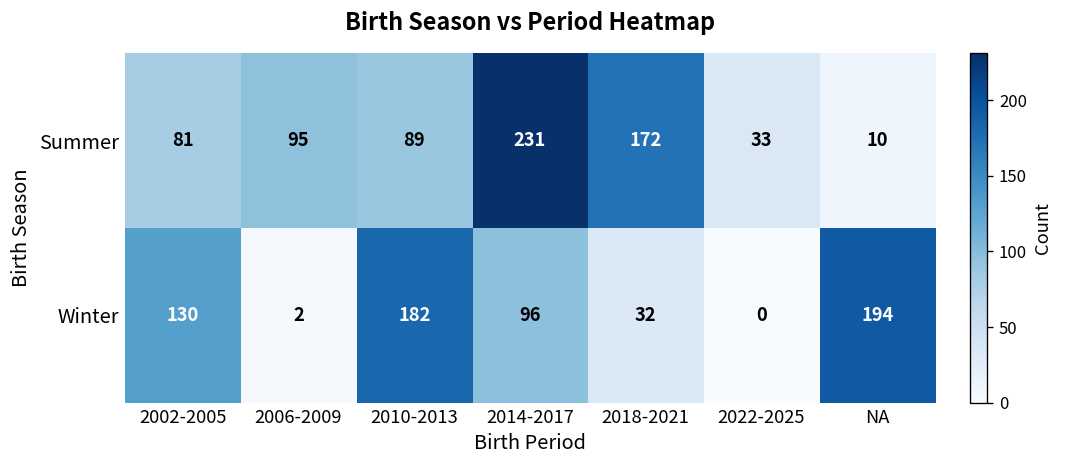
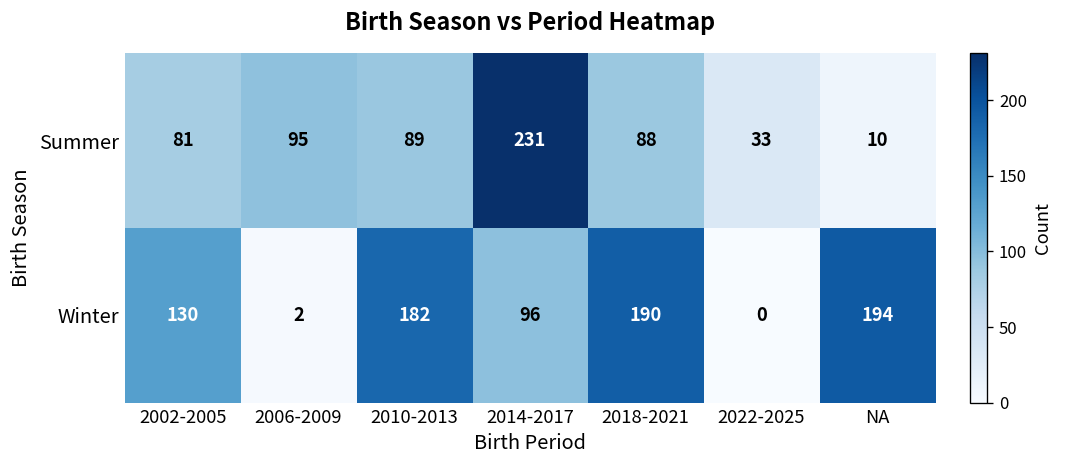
  {
    "Summer": {
      "2002-2005": 81,
      "2006-2009": 95,
      "2010-2013": 89,
      "2014-2017": 231,
-     "2018-2021": 172,
+     "2018-2021": 88,
      "2022-2025": 33,
      "NA": 10
    },
    "Winter": {
      "2002-2005": 130,
      "2006-2009": 2,
      "2010-2013": 182,
      "2014-2017": 96,
-     "2018-2021": 32,
+     "2018-2021": 190,
      "2022-2025": 0,
      "NA": 194
    }
  }
